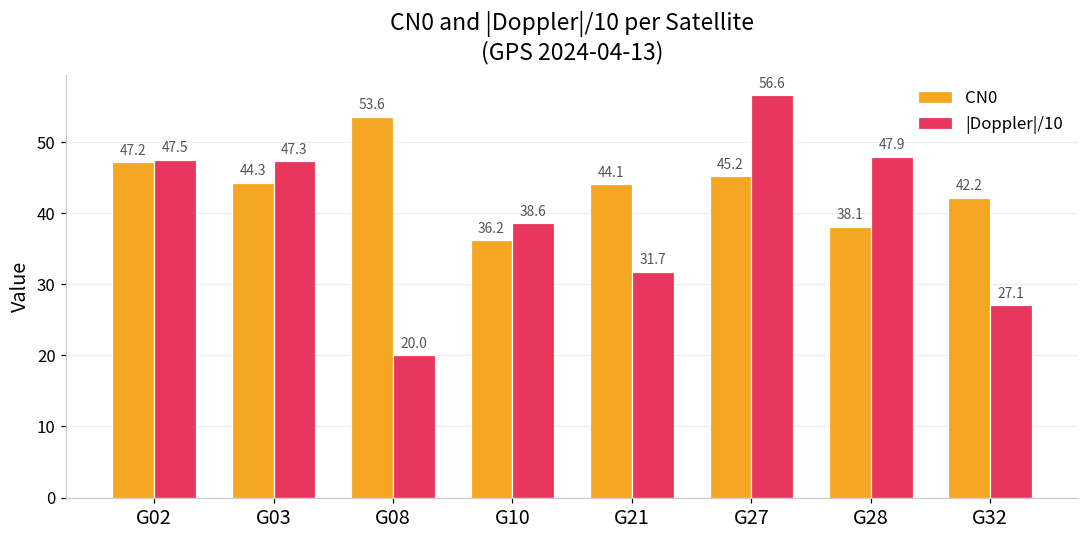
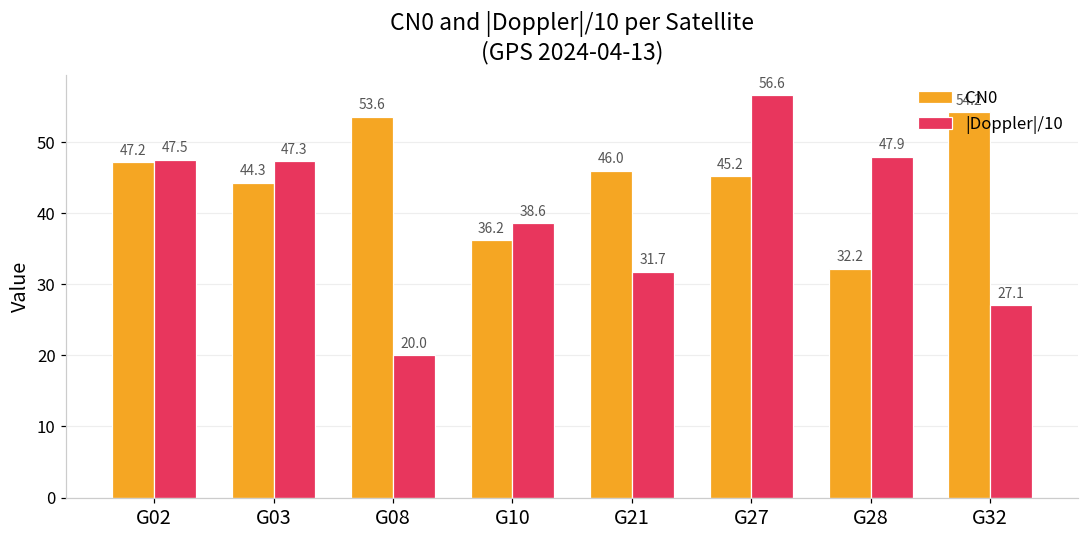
  {
    "CN0": {
      "G02": 47.2,
      "G03": 44.3,
      "G08": 53.6,
      "G10": 36.2,
-     "G21": 44.1,
+     "G21": 46.0,
      "G27": 45.2,
-     "G28": 38.1,
-     "G32": 42.2
+     "G28": 32.2,
+     "G32": 54.2
    },
    "|Doppler|/10": {
      "G02": 47.5,
      "G03": 47.3,
      "G08": 20.0,
      "G10": 38.6,
      "G21": 31.7,
      "G27": 56.6,
      "G28": 47.9,
      "G32": 27.1
    }
  }
